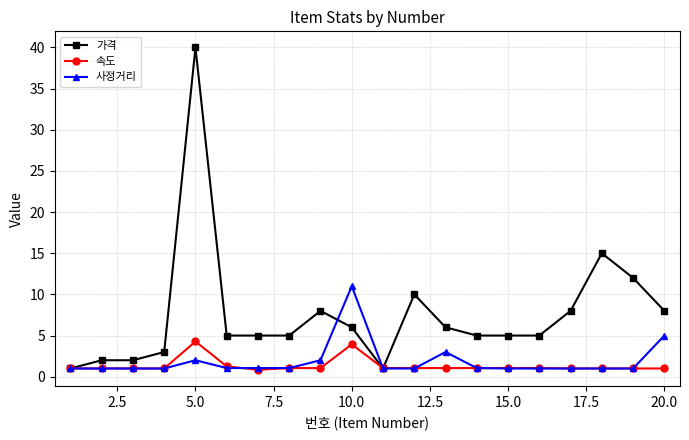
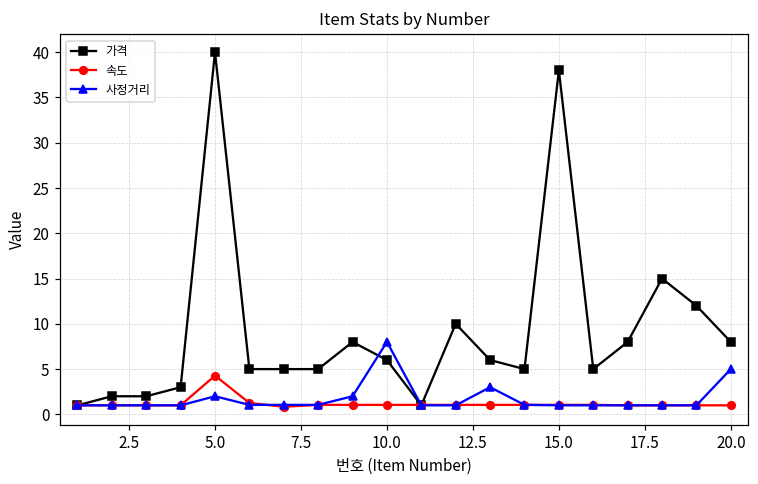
  {
    "가격": {
      "5.0": 40,
      "10.0": 6,
-     "15.0": 5,
+     "15.0": 38,
      "20.0": 8
    },
    "속도": {
      "5.0": 4,
-     "10.0": 4,
+     "10.0": 1,
      "20.0": 1
    },
    "사정거리": {
      "5.0": 2,
-     "10.0": 11,
+     "10.0": 8,
      "20.0": 5
    }
  }
